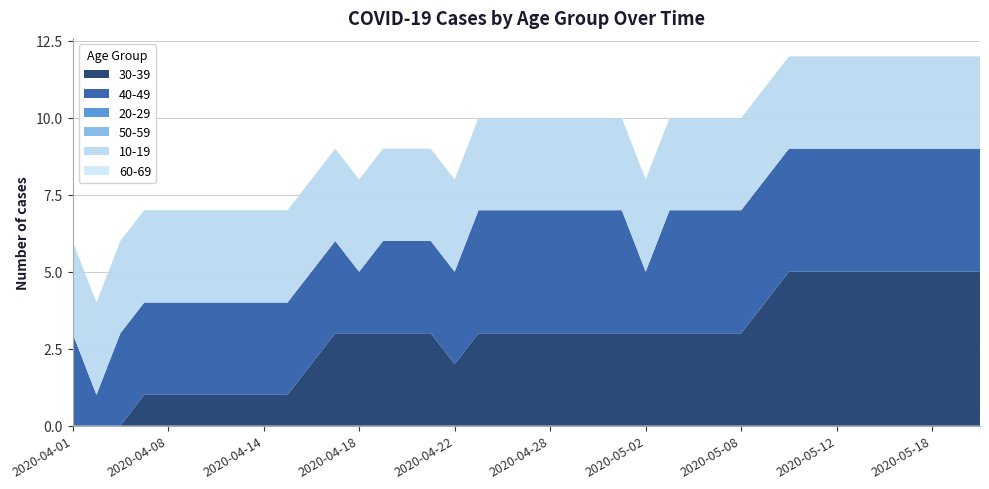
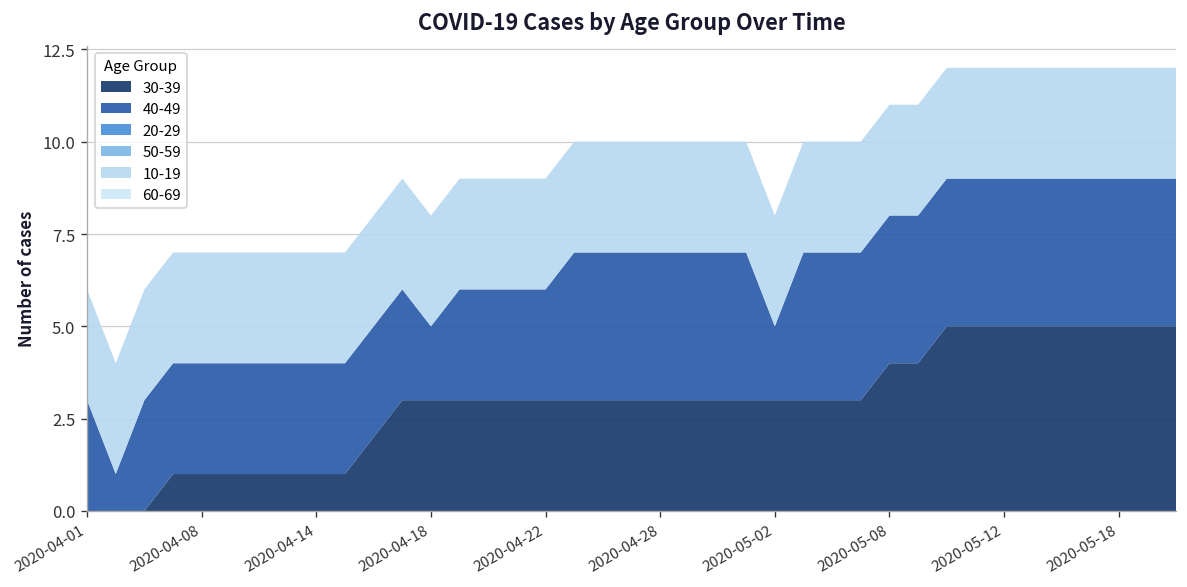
  {
    "30-39": {
      "2020-04-01": 0,
      "2020-04-08": 1,
      "2020-04-14": 1,
      "2020-04-18": 3,
-     "2020-04-22": 2,
+     "2020-04-22": 3,
      "2020-04-28": 3,
      "2020-05-02": 3,
-     "2020-05-08": 3,
+     "2020-05-08": 4,
      "2020-05-12": 5,
      "2020-05-18": 5
    }
  }
